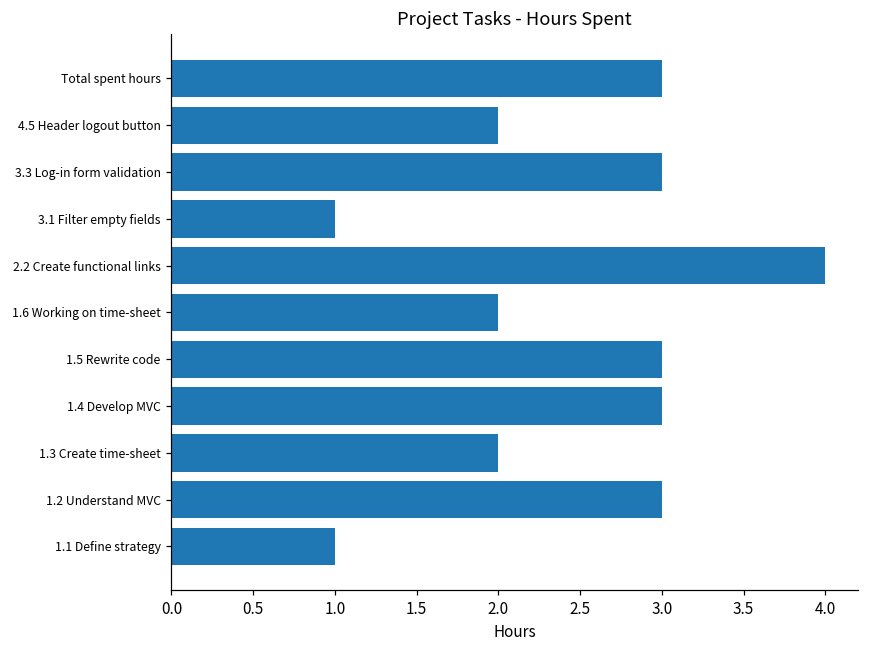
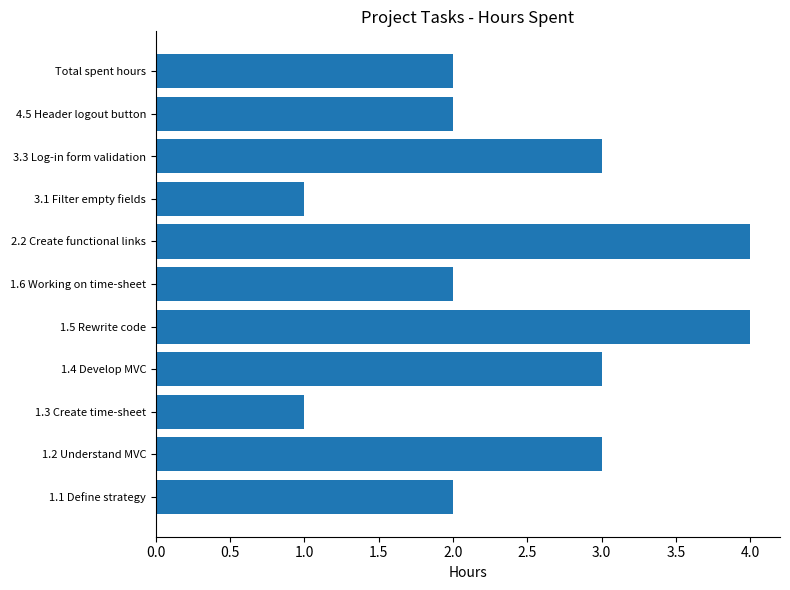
  {
-   "Total spent hours": 3,
+   "Total spent hours": 2,
    "4.5 Header logout button": 2,
    "3.3 Log-in form validation": 3,
    "3.1 Filter empty fields": 1,
    "2.2 Create functional links": 4,
    "1.6 Working on time-sheet": 2,
-   "1.5 Rewrite code": 3,
+   "1.5 Rewrite code": 4,
    "1.4 Develop MVC": 3,
-   "1.3 Create time-sheet": 2,
+   "1.3 Create time-sheet": 1,
    "1.2 Understand MVC": 3,
-   "1.1 Define strategy": 1
+   "1.1 Define strategy": 2
  }
